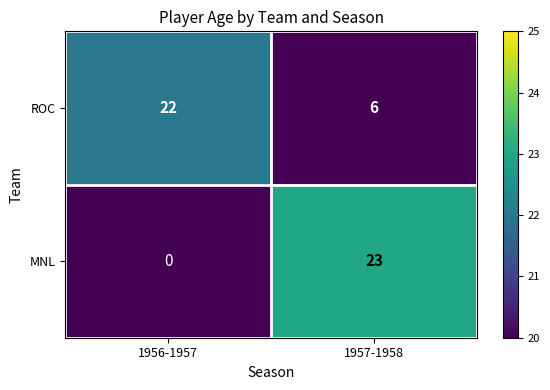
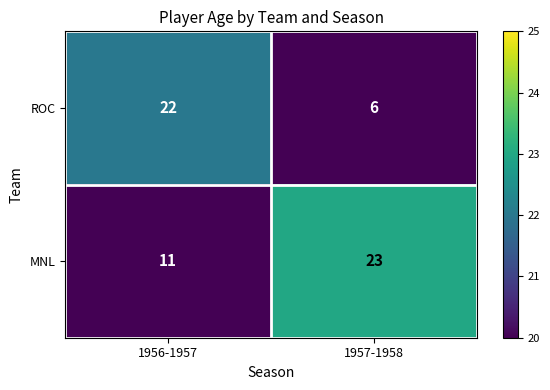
  {
    "ROC": {
      "1956-1957": 22,
      "1957-1958": 6
    },
    "MNL": {
-     "1956-1957": 0,
+     "1956-1957": 11,
      "1957-1958": 23
    }
  }
